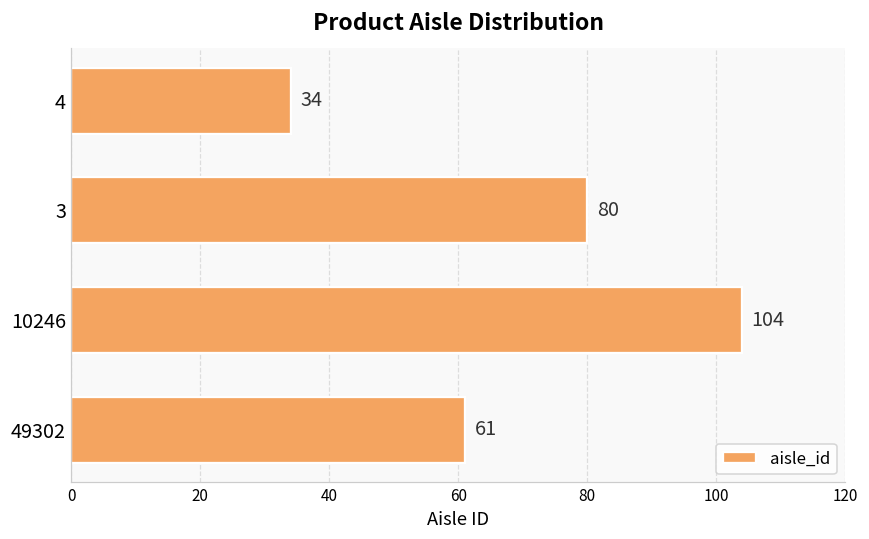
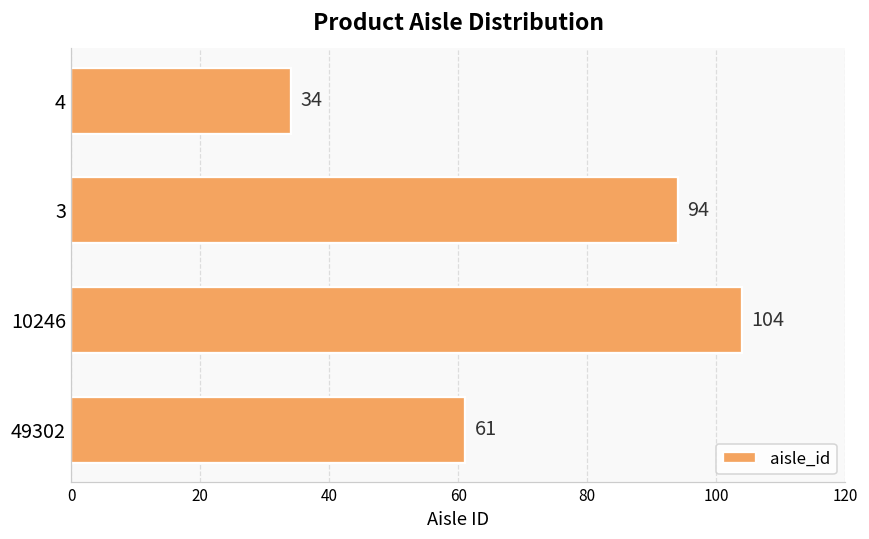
  {
    "4": 34,
-   "3": 80,
+   "3": 94,
    "10246": 104,
    "49302": 61
  }
